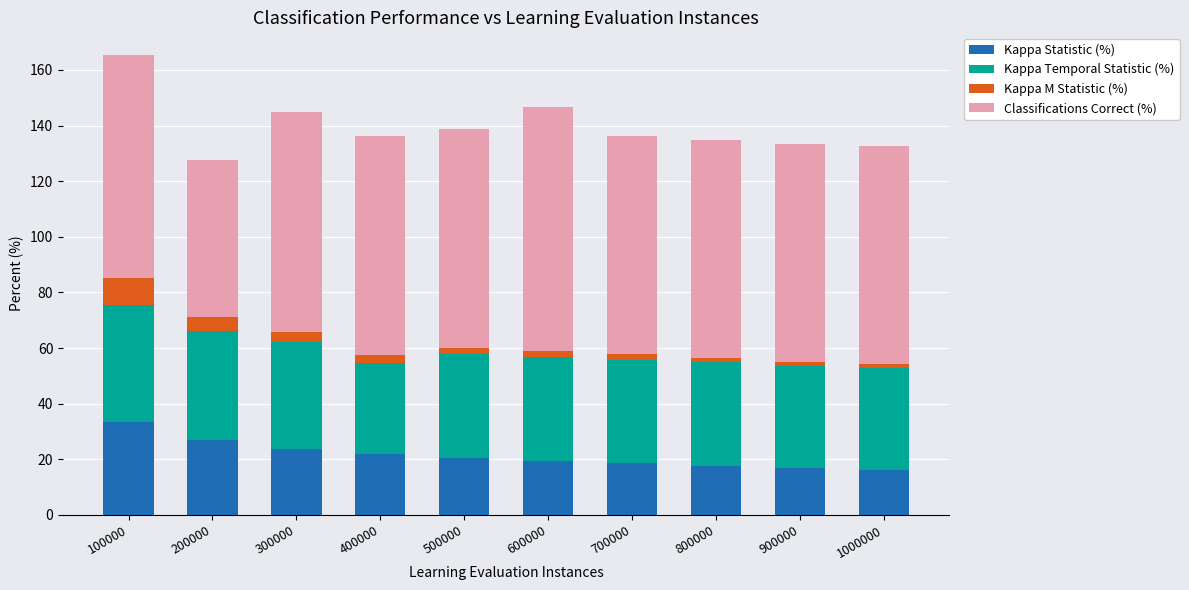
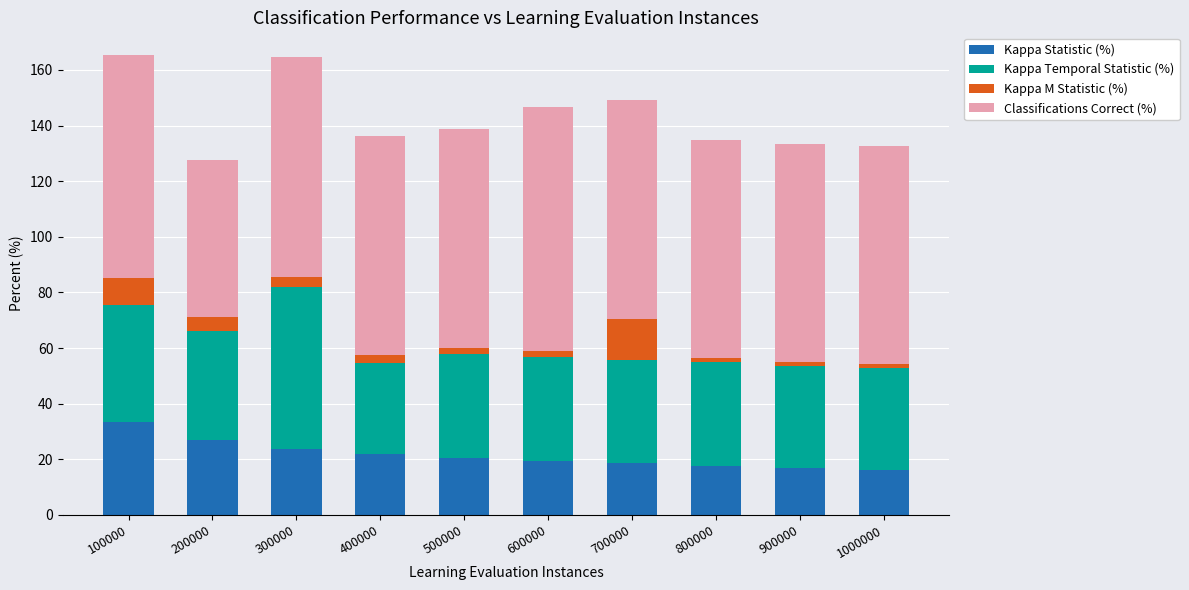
  {
    "Kappa Statistic (%)": {
      "100000": 33,
      "200000": 27,
      "300000": 24,
      "400000": 22,
      "500000": 20,
      "600000": 19,
      "700000": 19,
      "800000": 18,
      "900000": 17,
      "1000000": 16
    },
    "Kappa Temporal Statistic (%)": {
      "100000": 42,
      "200000": 39,
-     "300000": 38,
+     "300000": 58,
      "400000": 33,
      "500000": 37,
      "600000": 37,
      "700000": 37,
      "800000": 37,
      "900000": 37,
      "1000000": 37
    },
    "Kappa M Statistic (%)": {
      "100000": 10,
      "200000": 5,
      "300000": 4,
      "400000": 3,
      "500000": 2,
      "600000": 2,
-     "700000": 2,
+     "700000": 15,
      "800000": 2,
      "900000": 1,
      "1000000": 1
    },
    "Classifications Correct (%)": {
      "100000": 80,
      "200000": 57,
      "300000": 79,
      "400000": 79,
      "500000": 79,
      "600000": 88,
      "700000": 79,
      "800000": 79,
      "900000": 78,
      "1000000": 78
    }
  }
